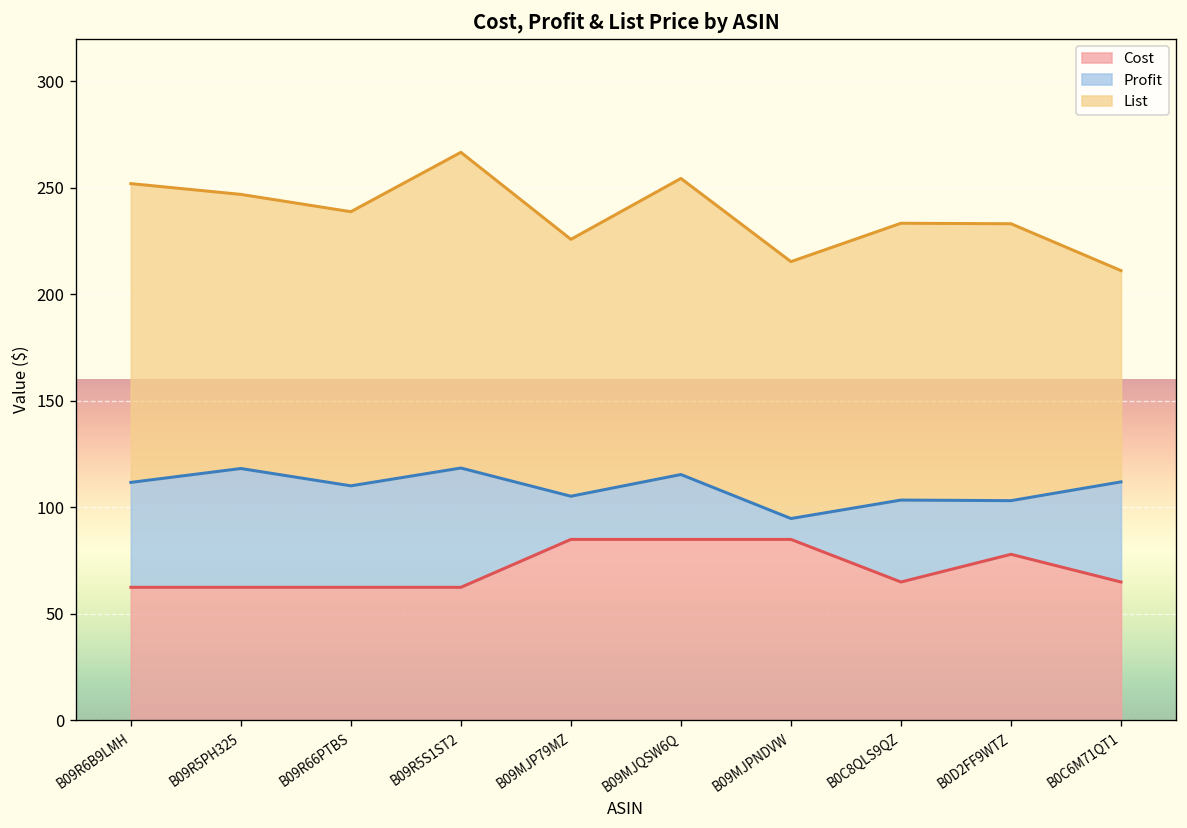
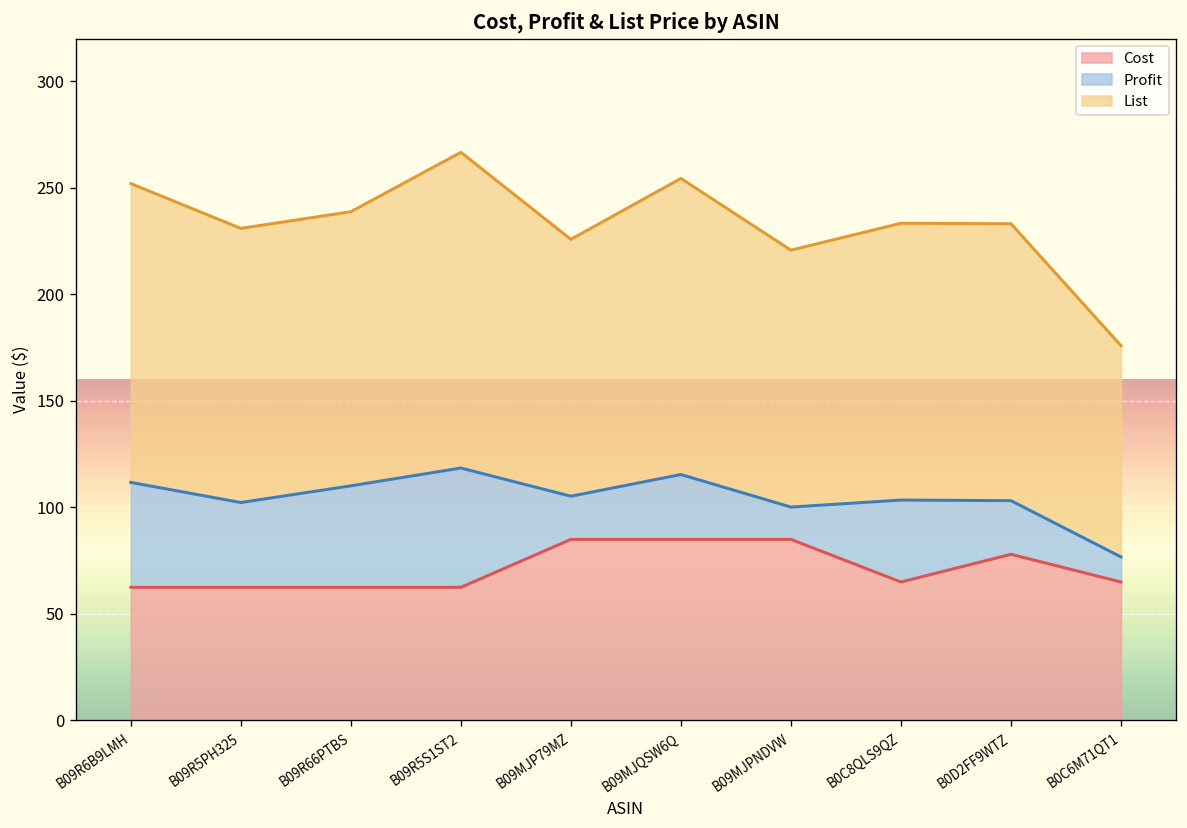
  {
    "Profit": {
      "B09R6B9LMH": 49,
-     "B09R5PH325": 56,
+     "B09R5PH325": 40,
      "B09R66PTBS": 48,
      "B09R5S1ST2": 56,
      "B09MJP79MZ": 20,
      "B09MJQSW6Q": 30,
-     "B09MJPNDVW": 10,
+     "B09MJPNDVW": 15,
      "B0C8QLS9QZ": 38,
      "B0D2FF9WTZ": 25,
-     "B0C6M71QT1": 47
+     "B0C6M71QT1": 12
    }
  }
